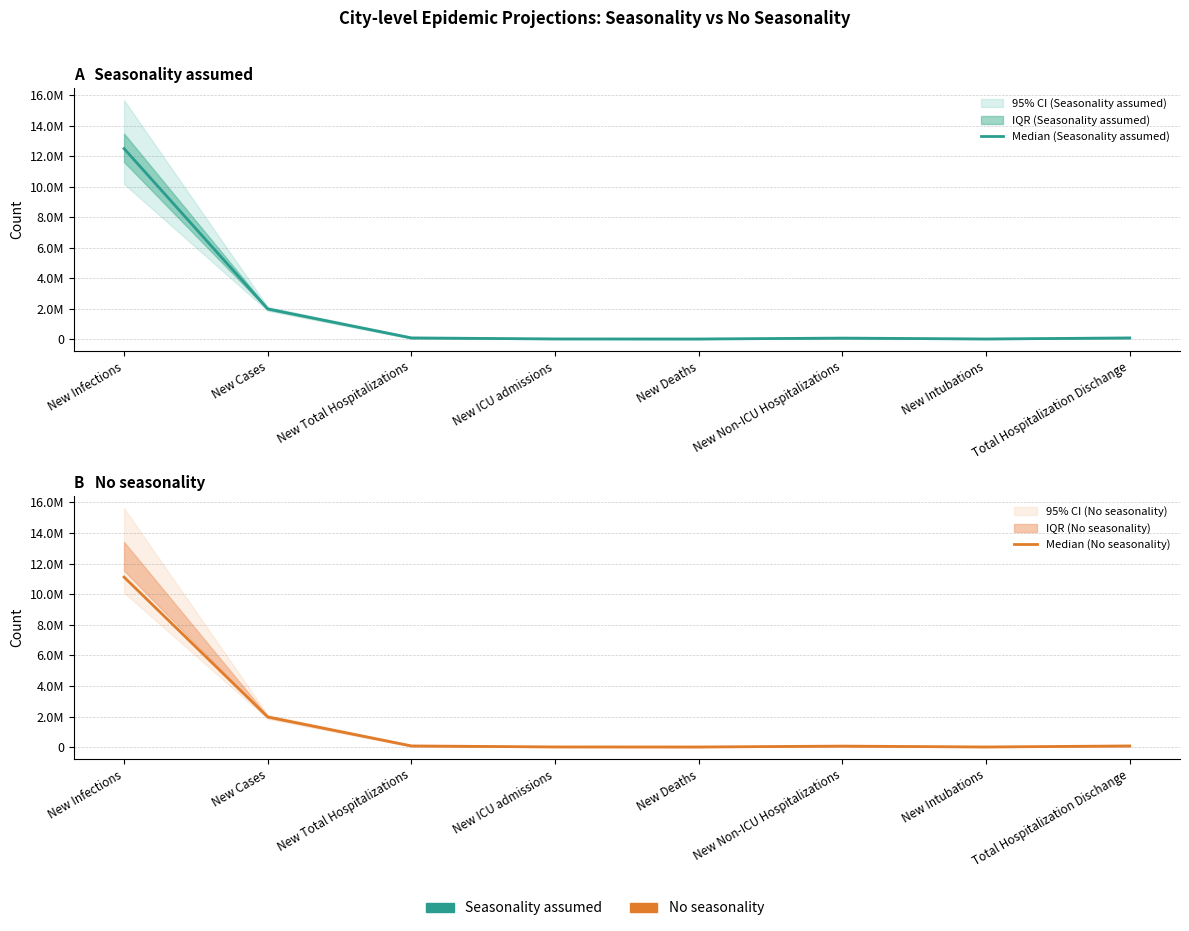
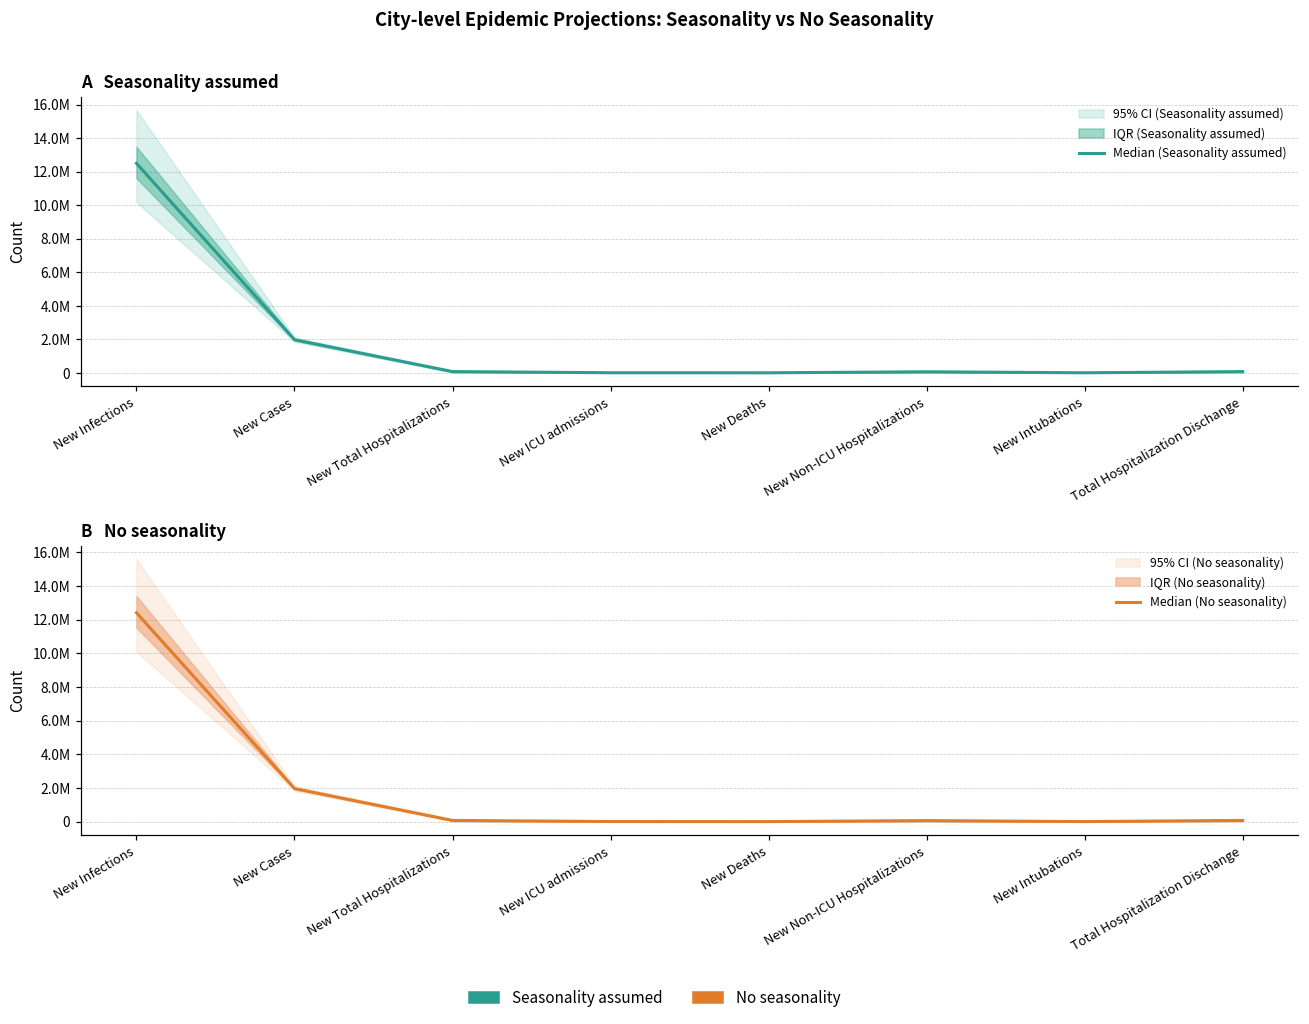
  {
    "B No seasonality": {
      "Median (No seasonality)": {
-       "New Infections": 11100000
+       "New Infections": 12400000
      }
    }
  }
